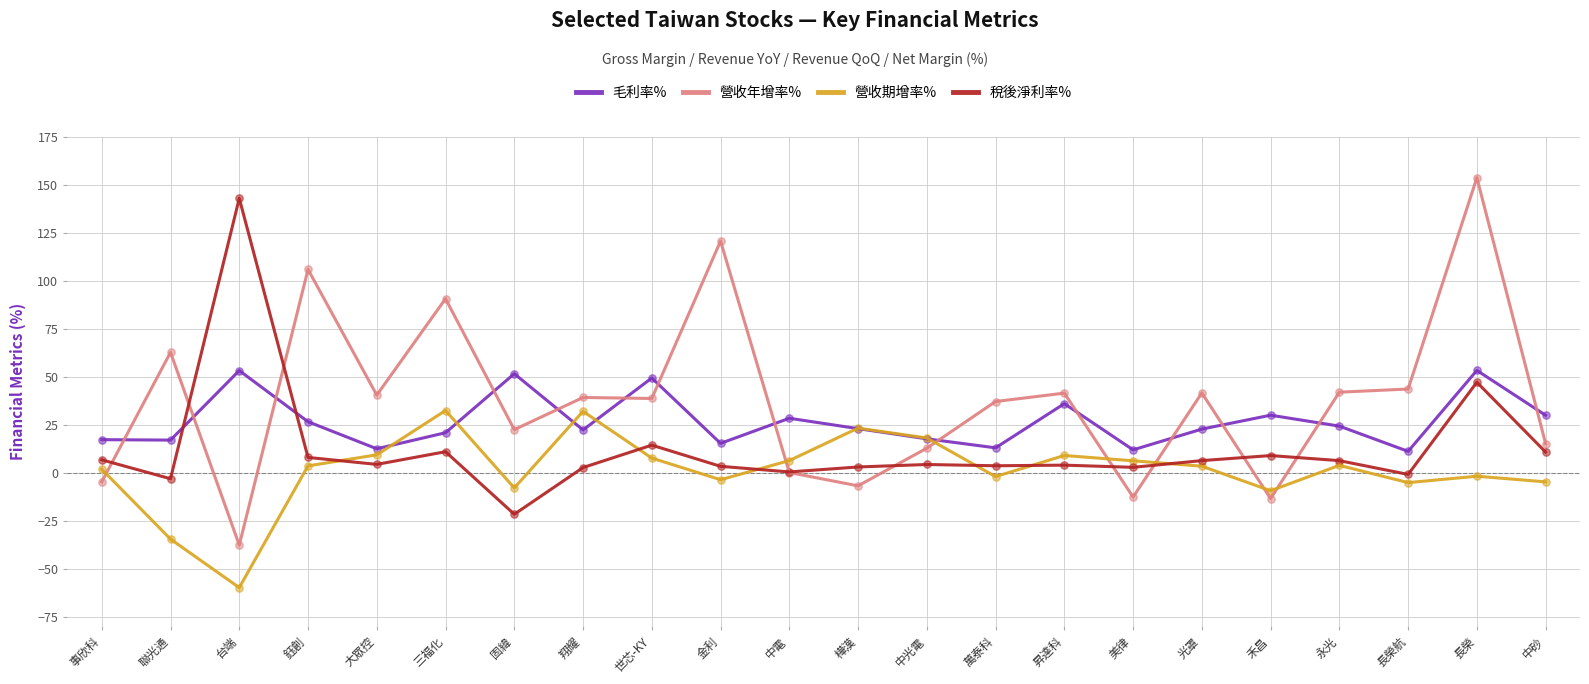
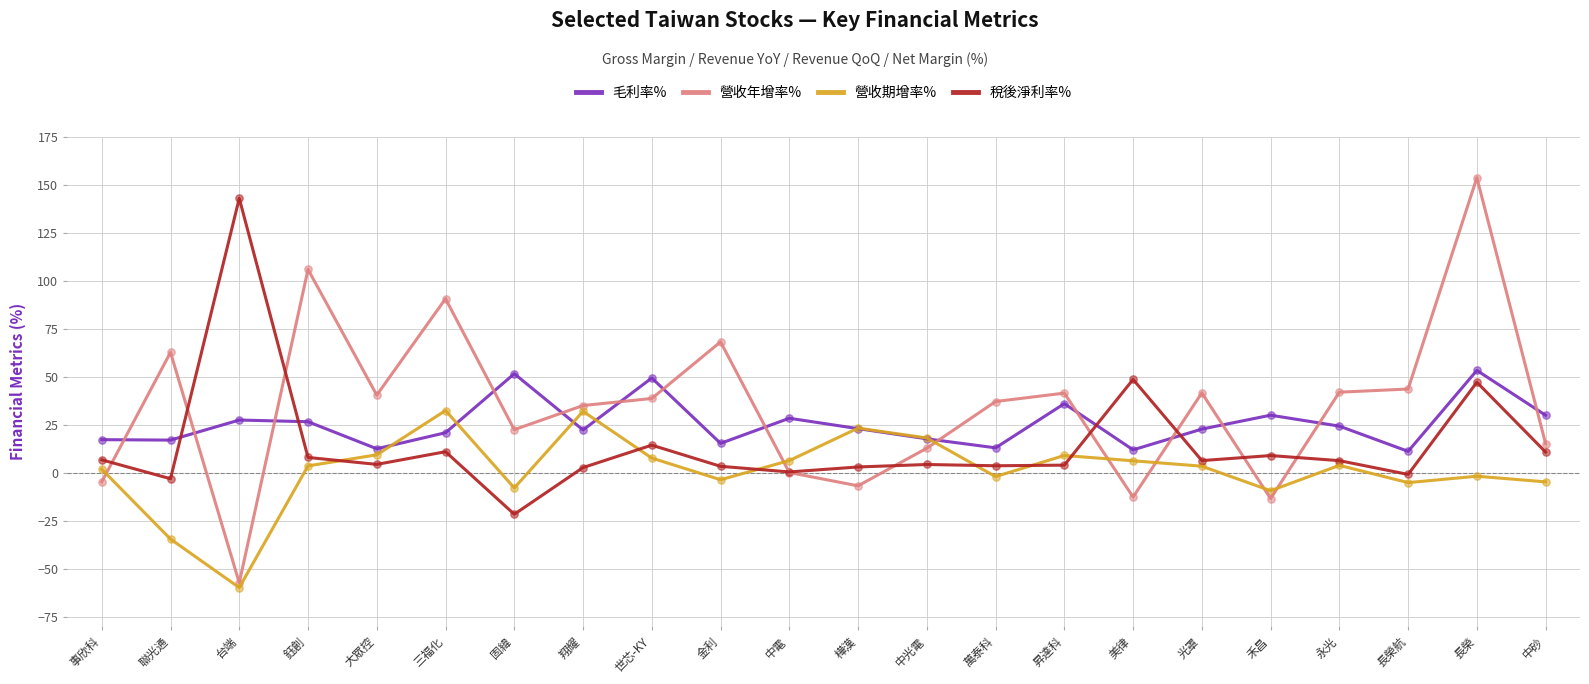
  {
    "毛利率%": {
      "事欣科": 17,
      "聯光通": 17,
-     "台端": 53,
+     "台端": 28,
      "鈺創": 27,
      "大眾控": 13,
      "三福化": 21,
      "固緯": 52,
      "翔耀": 22,
      "世芯-KY": 49,
      "金利": 15,
      "中電": 28,
      "萬泰科": 13,
      "昇達科": 36,
      "美律": 12,
      "光罩": 23,
      "禾昌": 30,
      "永光": 24,
      "長榮航": 11,
      "長榮": 53,
      "中砂": 30
    },
    "營收年增率%": {
      "事欣科": -5,
      "聯光通": 63,
-     "台端": -38,
+     "台端": -57,
      "鈺創": 106,
      "大眾控": 41,
      "三福化": 91,
      "固緯": 23,
-     "翔耀": 39,
+     "翔耀": 35,
      "世芯-KY": 39,
-     "金利": 121,
+     "金利": 68,
      "樺漢": -7,
      "中光電": 13,
      "萬泰科": 37,
      "昇達科": 42,
      "美律": -13,
      "光罩": 42,
      "禾昌": -13,
      "永光": 42,
      "長榮航": 44,
      "長榮": 154,
      "中砂": 15
    },
    "營收期增率%": {
      "事欣科": 2,
      "聯光通": -35,
      "台端": -60,
      "鈺創": 4,
      "大眾控": 9,
      "三福化": 32,
      "固緯": -8,
      "翔耀": 32,
      "世芯-KY": 8,
      "金利": -4,
      "中電": 6,
      "萬泰科": -2,
      "昇達科": 9,
      "美律": 6,
      "光罩": 3,
      "禾昌": -9,
      "永光": 4,
      "長榮航": -5,
      "長榮": -2,
      "中砂": -5
    },
    "稅後淨利率%": {
      "事欣科": 7,
      "聯光通": -3,
      "台端": 143,
      "鈺創": 8,
      "大眾控": 4,
      "三福化": 11,
      "固緯": -22,
      "翔耀": 3,
      "世芯-KY": 14,
      "金利": 3,
      "樺漢": 3,
      "中光電": 4,
      "萬泰科": 4,
      "昇達科": 4,
-     "美律": 3,
+     "美律": 49,
      "光罩": 6,
      "禾昌": 9,
      "永光": 6,
      "長榮航": -1,
      "長榮": 47,
      "中砂": 11
    }
  }
